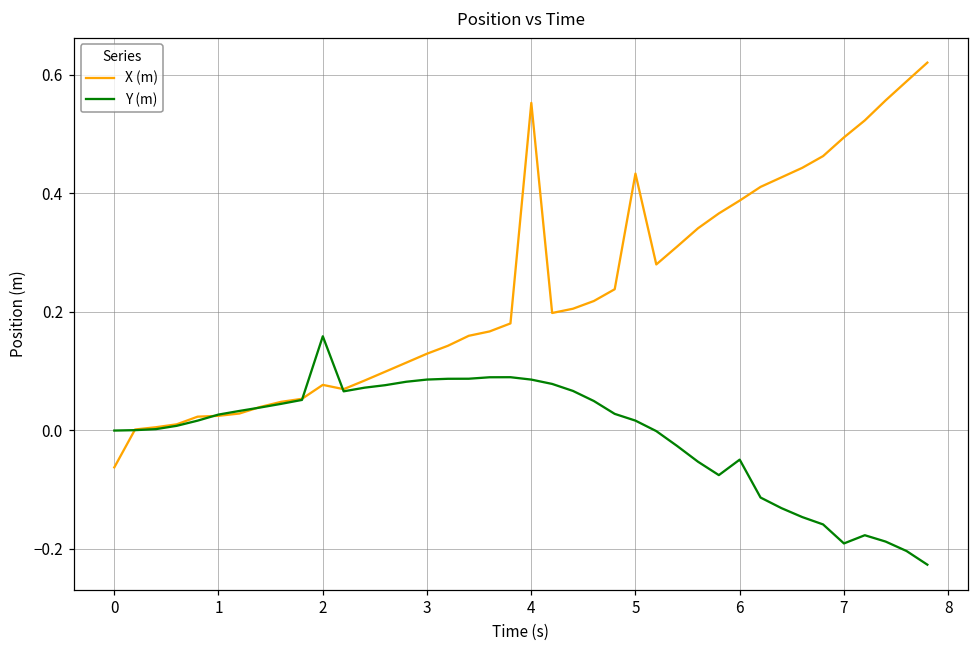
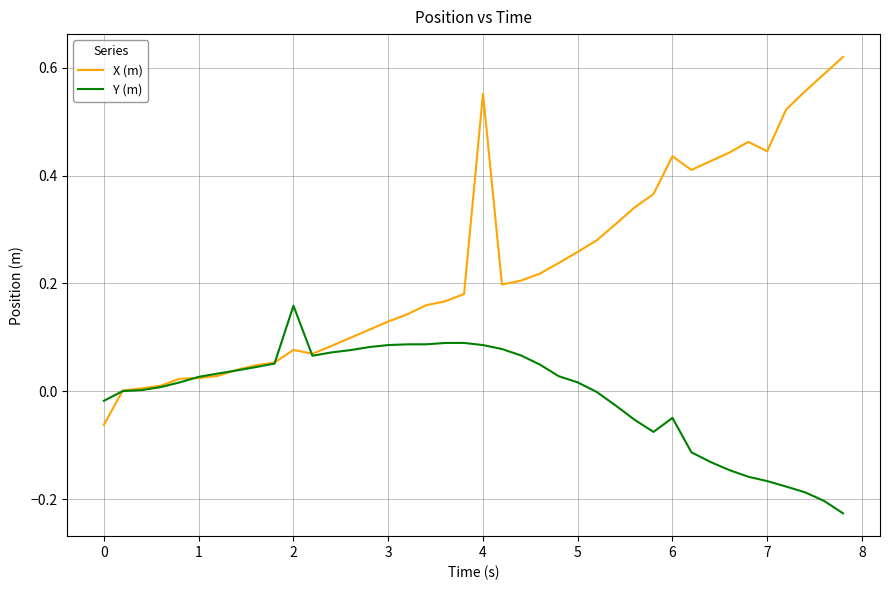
  {
    "X (m)": {
      "0": -0.06,
      "2": 0.08,
      "3": 0.13,
      "4": 0.55,
-     "5": 0.43,
-     "6": 0.39,
-     "7": 0.49
+     "5": 0.26,
+     "6": 0.44,
+     "7": 0.45
    },
    "Y (m)": {
-     "0": 0.00,
+     "0": -0.02,
      "2": 0.16,
      "3": 0.09,
      "4": 0.09,
      "5": 0.02,
      "6": -0.05,
-     "7": -0.19
+     "7": -0.17
    }
  }
